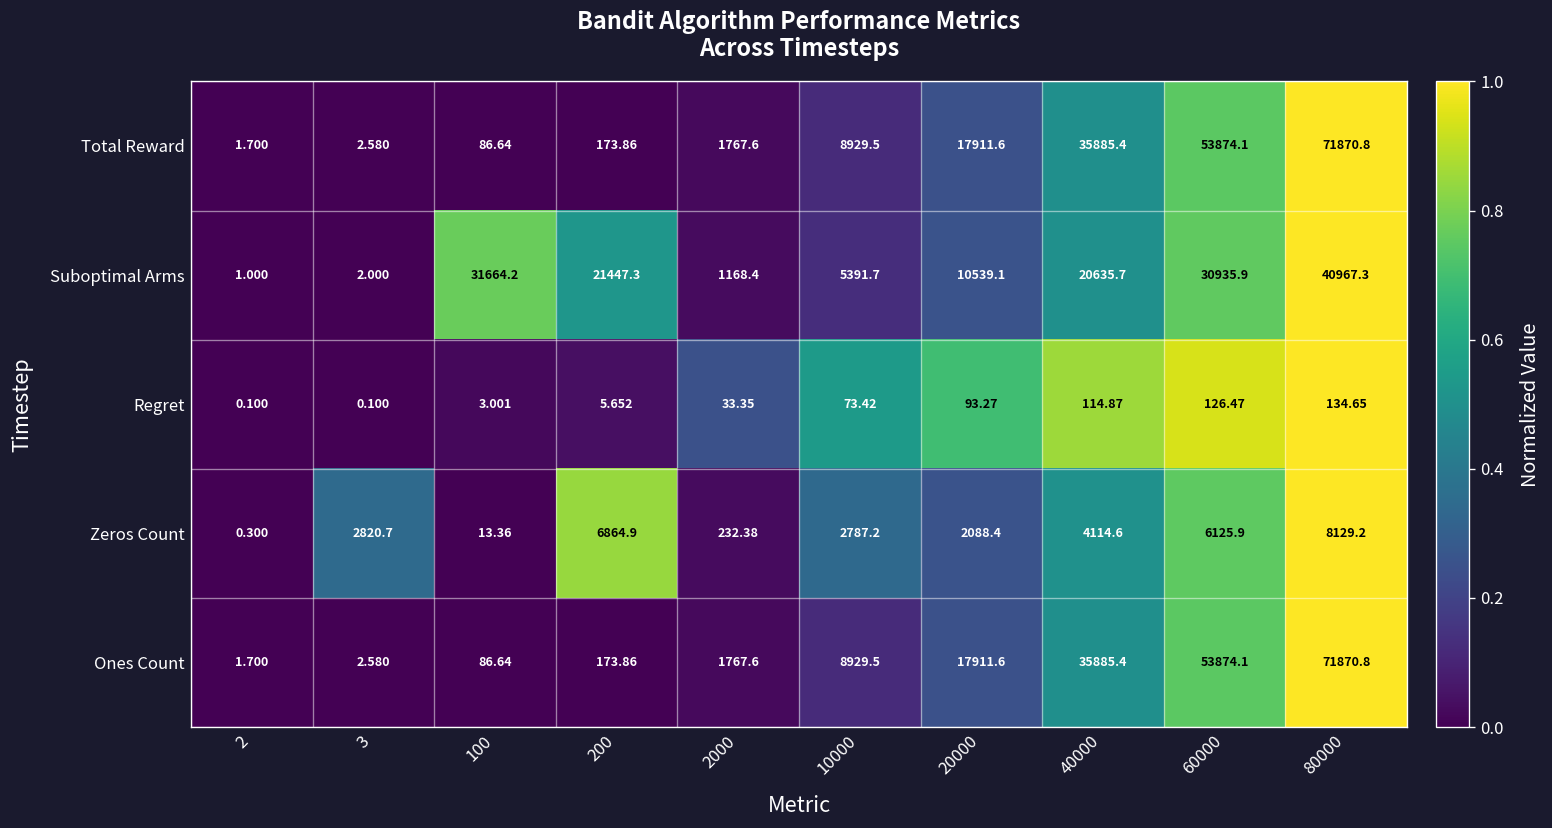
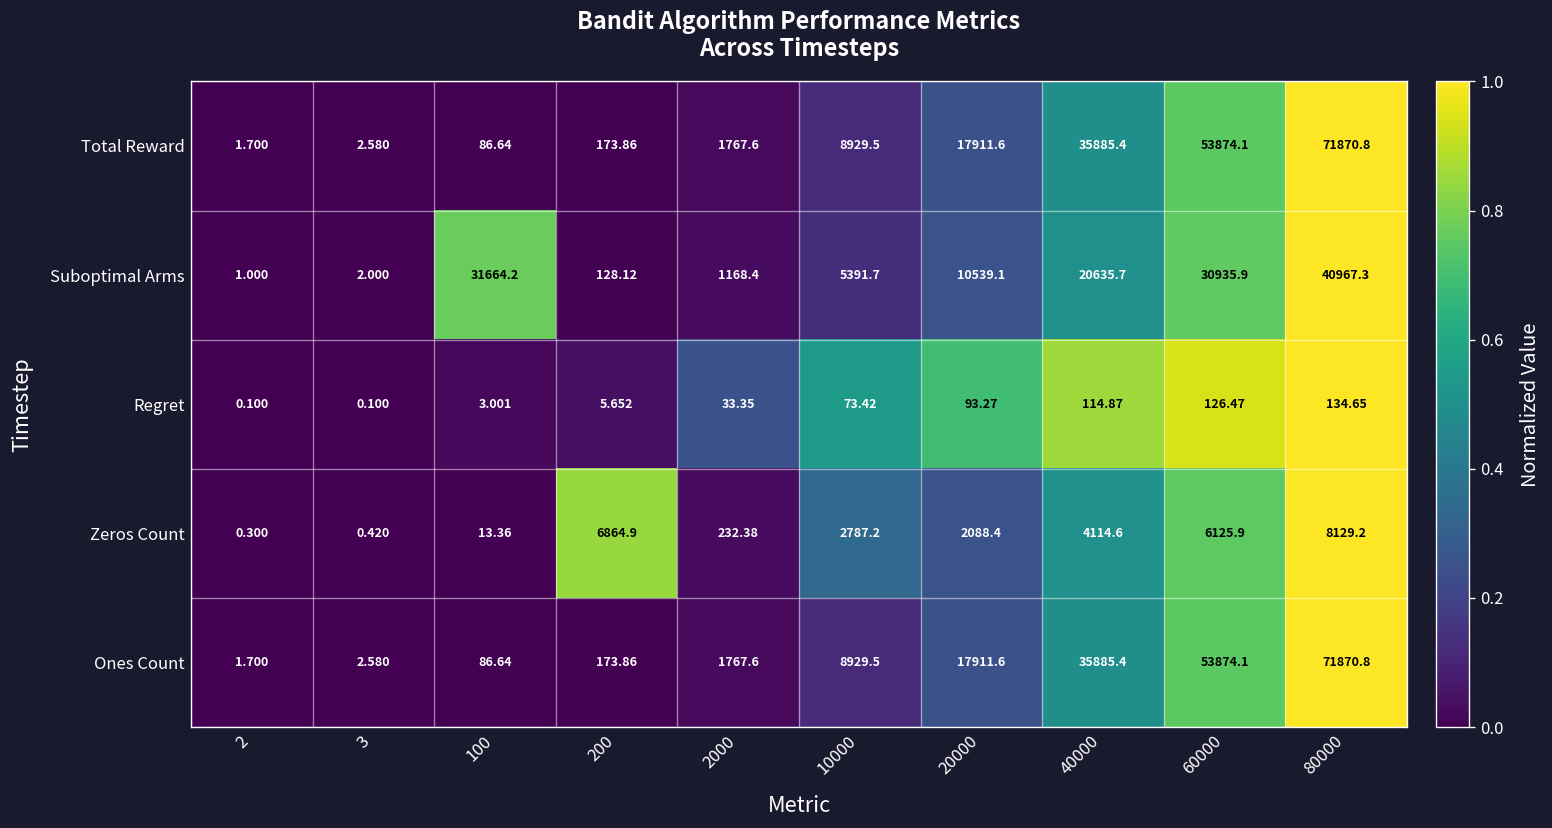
  {
    "Total Reward": {
      "2": 1.700,
      "3": 2.580,
      "100": 86.64,
      "200": 173.86,
      "2000": 1767.6,
      "10000": 8929.5,
      "20000": 17911.6,
      "40000": 35885.4,
      "60000": 53874.1,
      "80000": 71870.8
    },
    "Suboptimal Arms": {
      "2": 1.000,
      "3": 2.000,
      "100": 31664.2,
-     "200": 21447.3,
+     "200": 128.12,
      "2000": 1168.4,
      "10000": 5391.7,
      "20000": 10539.1,
      "40000": 20635.7,
      "60000": 30935.9,
      "80000": 40967.3
    },
    "Regret": {
      "2": 0.100,
      "3": 0.100,
      "100": 3.001,
      "200": 5.652,
      "2000": 33.35,
      "10000": 73.42,
      "20000": 93.27,
      "40000": 114.87,
      "60000": 126.47,
      "80000": 134.65
    },
    "Zeros Count": {
      "2": 0.300,
-     "3": 2820.7,
+     "3": 0.420,
      "100": 13.36,
      "200": 6864.9,
      "2000": 232.38,
      "10000": 2787.2,
      "20000": 2088.4,
      "40000": 4114.6,
      "60000": 6125.9,
      "80000": 8129.2
    },
    "Ones Count": {
      "2": 1.700,
      "3": 2.580,
      "100": 86.64,
      "200": 173.86,
      "2000": 1767.6,
      "10000": 8929.5,
      "20000": 17911.6,
      "40000": 35885.4,
      "60000": 53874.1,
      "80000": 71870.8
    }
  }
